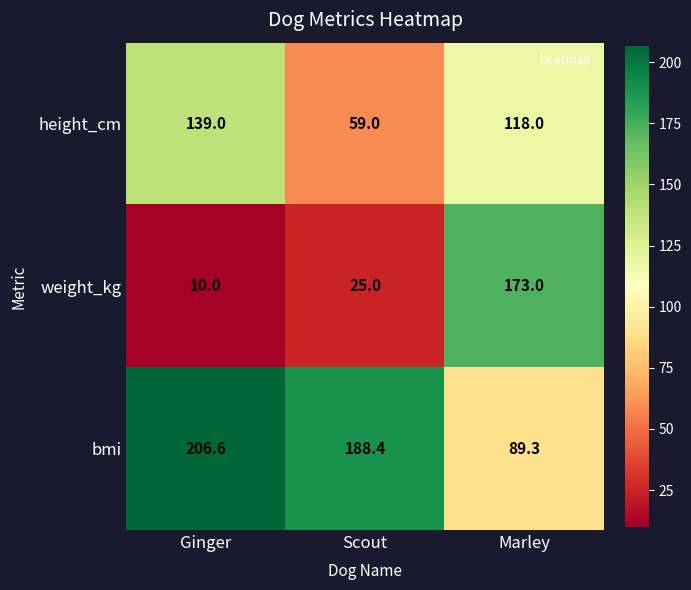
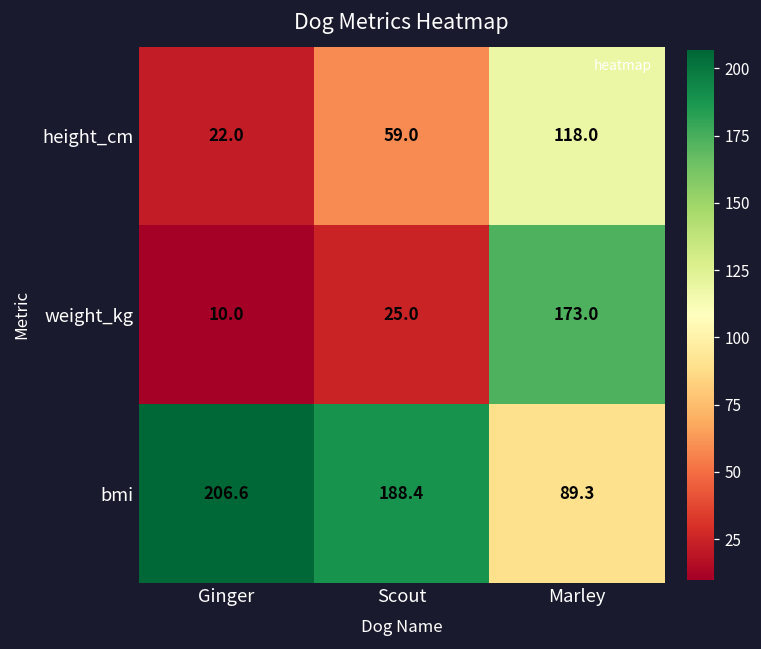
  {
    "height_cm": {
-     "Ginger": 139.0,
+     "Ginger": 22.0,
      "Scout": 59.0,
      "Marley": 118.0
    },
    "weight_kg": {
      "Ginger": 10.0,
      "Scout": 25.0,
      "Marley": 173.0
    },
    "bmi": {
      "Ginger": 206.6,
      "Scout": 188.4,
      "Marley": 89.3
    }
  }
